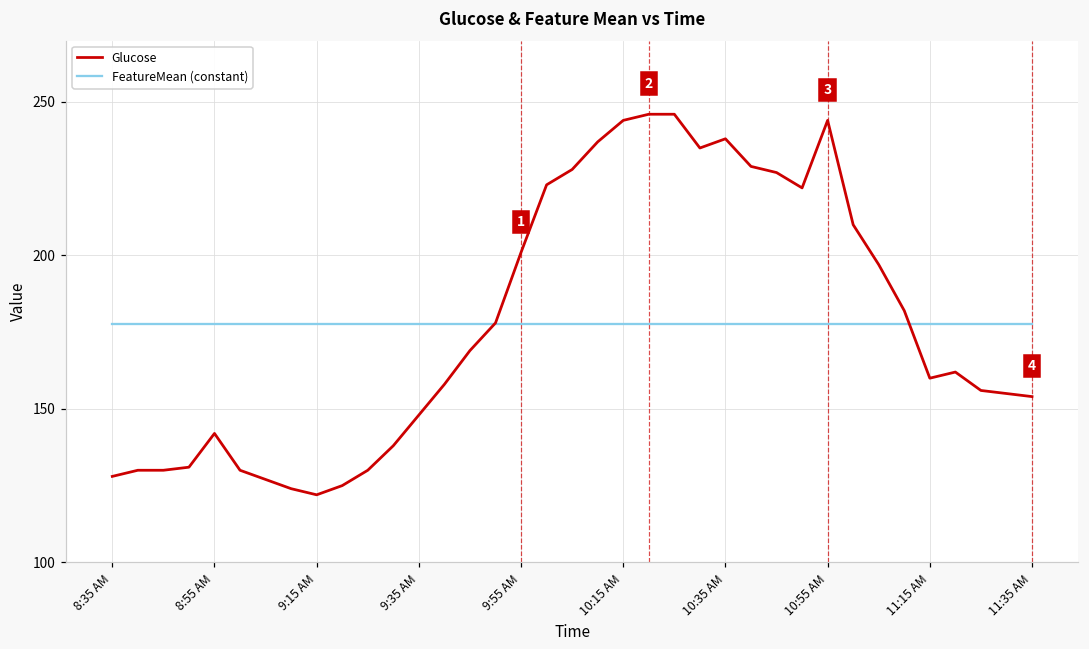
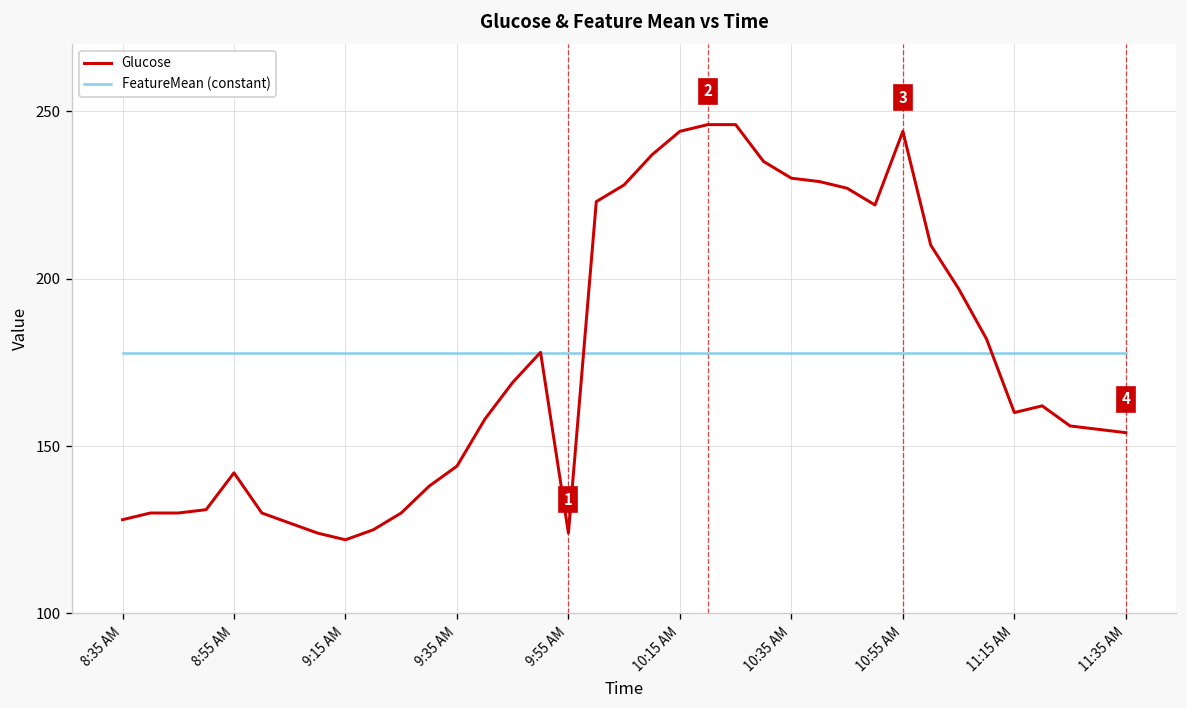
  {
    "Glucose": {
      "8:35 AM": 128,
      "8:55 AM": 142,
      "9:15 AM": 122,
-     "9:35 AM": 148,
-     "9:55 AM": 201,
+     "9:35 AM": 144,
+     "9:55 AM": 124,
      "10:15 AM": 244,
-     "10:35 AM": 238,
+     "10:35 AM": 230,
      "11:15 AM": 160
    },
    "FeatureMean (constant)": {
      "8:35 AM": 178,
      "8:55 AM": 178,
      "9:15 AM": 178,
      "9:35 AM": 178,
      "9:55 AM": 178,
      "10:15 AM": 178,
      "10:35 AM": 178,
      "10:55 AM": 178,
      "11:15 AM": 178,
      "11:35 AM": 178
    }
  }
